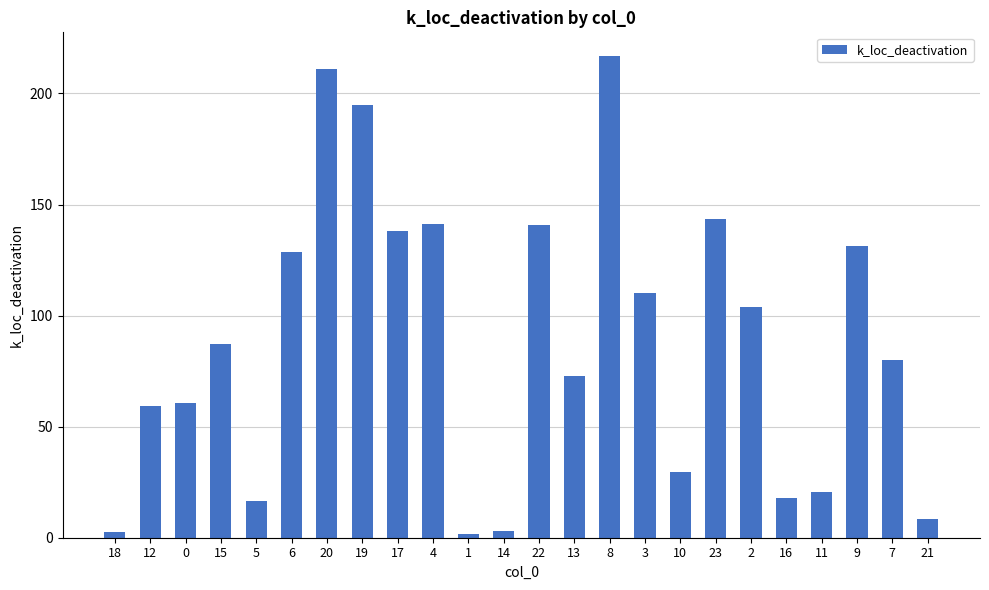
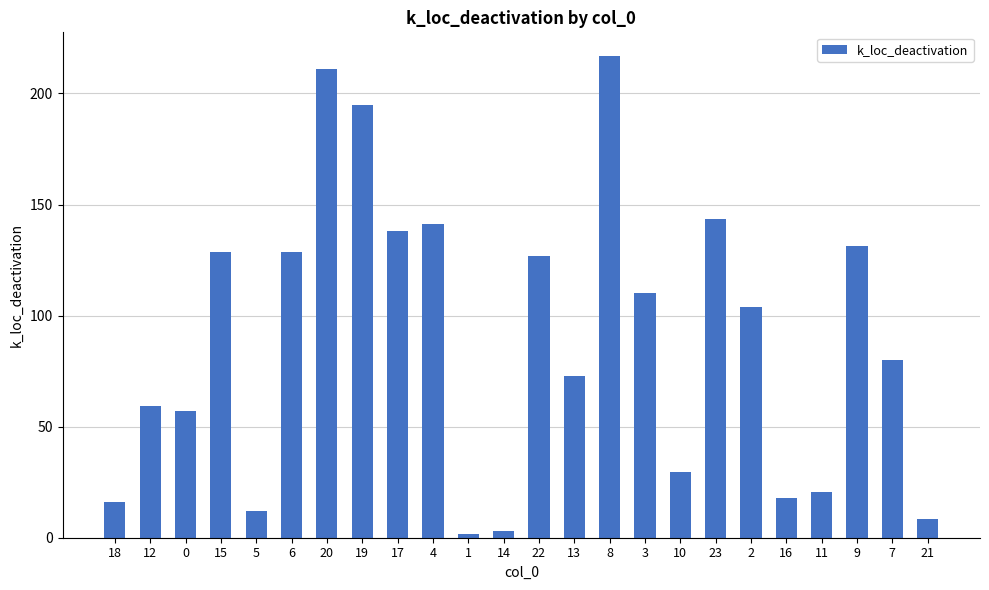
  {
-   "18": 2,
+   "18": 16,
    "12": 59,
-   "0": 61,
-   "15": 87,
-   "5": 17,
+   "0": 57,
+   "15": 129,
+   "5": 12,
    "6": 129,
    "20": 211,
    "19": 195,
    "17": 138,
    "4": 141,
    "1": 2,
    "14": 3,
-   "22": 141,
+   "22": 127,
    "13": 73,
    "8": 217,
    "3": 110,
    "10": 30,
    "23": 144,
    "2": 104,
    "16": 18,
    "11": 21,
    "9": 132,
    "7": 80,
    "21": 8
  }
